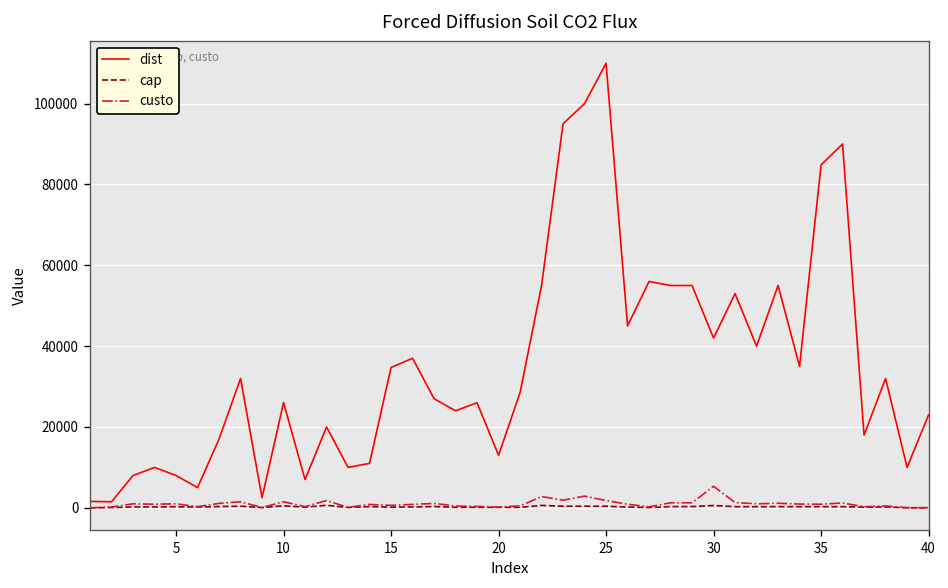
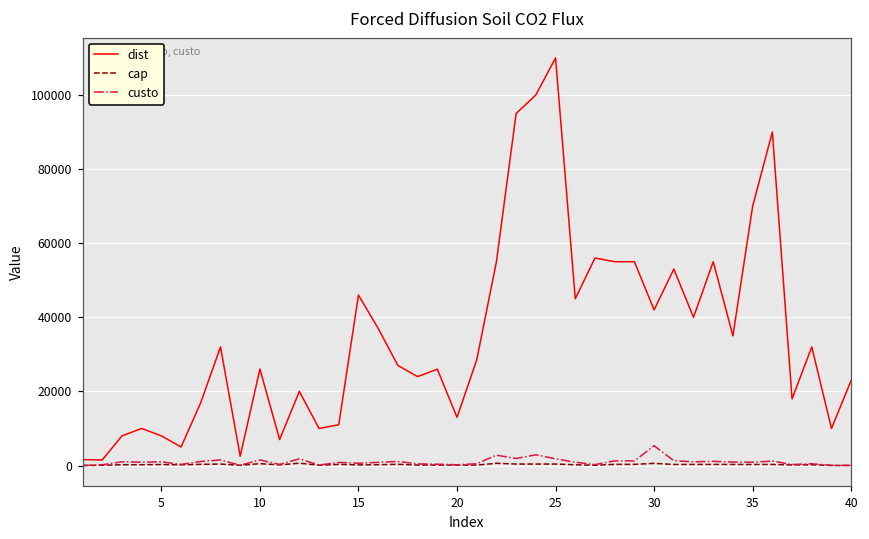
  {
    "dist": {
      "5": 8000,
      "10": 26000,
-     "15": 35000,
+     "15": 46000,
      "20": 13000,
      "25": 110000,
      "30": 42000,
-     "35": 85000,
+     "35": 70000,
      "40": 23000
    },
    "cap": {
      "10": 1000,
      "25": 0,
      "30": 1000
    },
    "custo": {
      "10": 2000,
      "25": 2000,
      "30": 5000
    }
  }
